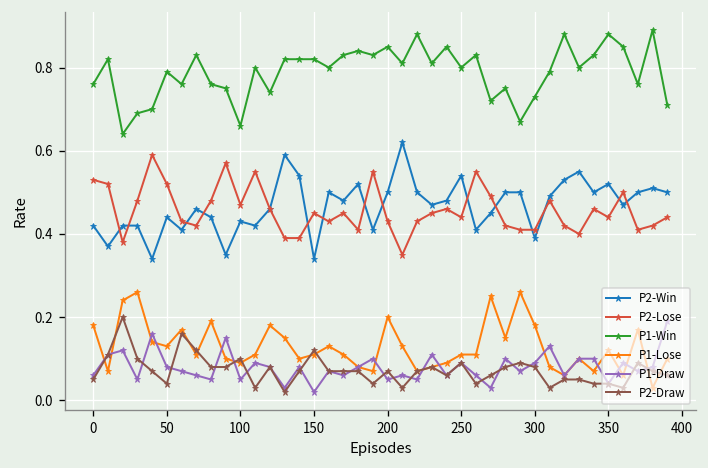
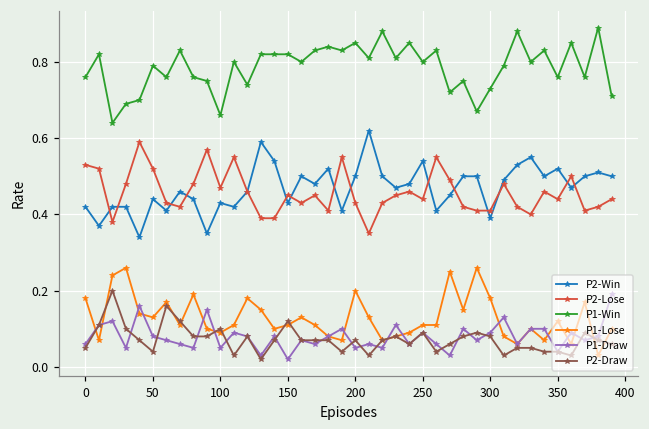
  {
    "P2-Win": {
      "0": 0.42,
      "50": 0.44,
      "100": 0.43,
-     "150": 0.34,
+     "150": 0.43,
      "200": 0.50,
      "250": 0.54,
      "300": 0.39,
      "350": 0.52
    },
    "P2-Lose": {
      "0": 0.53,
      "50": 0.52,
      "100": 0.47,
      "150": 0.45,
      "200": 0.43,
      "250": 0.44,
      "300": 0.41,
      "350": 0.44
    },
    "P1-Win": {
      "0": 0.76,
      "50": 0.79,
      "100": 0.66,
      "150": 0.82,
      "200": 0.85,
      "250": 0.80,
      "300": 0.73,
-     "350": 0.88
+     "350": 0.76
    },
    "P1-Lose": {
      "0": 0.18,
      "50": 0.13,
      "100": 0.09,
      "150": 0.11,
      "200": 0.20,
      "250": 0.11,
      "300": 0.18
    },
    "P1-Draw": {
      "0": 0.06,
      "50": 0.08,
      "100": 0.05,
      "150": 0.02,
      "200": 0.05,
      "300": 0.09
    },
    "P2-Draw": {
      "0": 0.05,
      "50": 0.04,
      "100": 0.10,
      "150": 0.12,
      "200": 0.07,
      "300": 0.08
    }
  }
